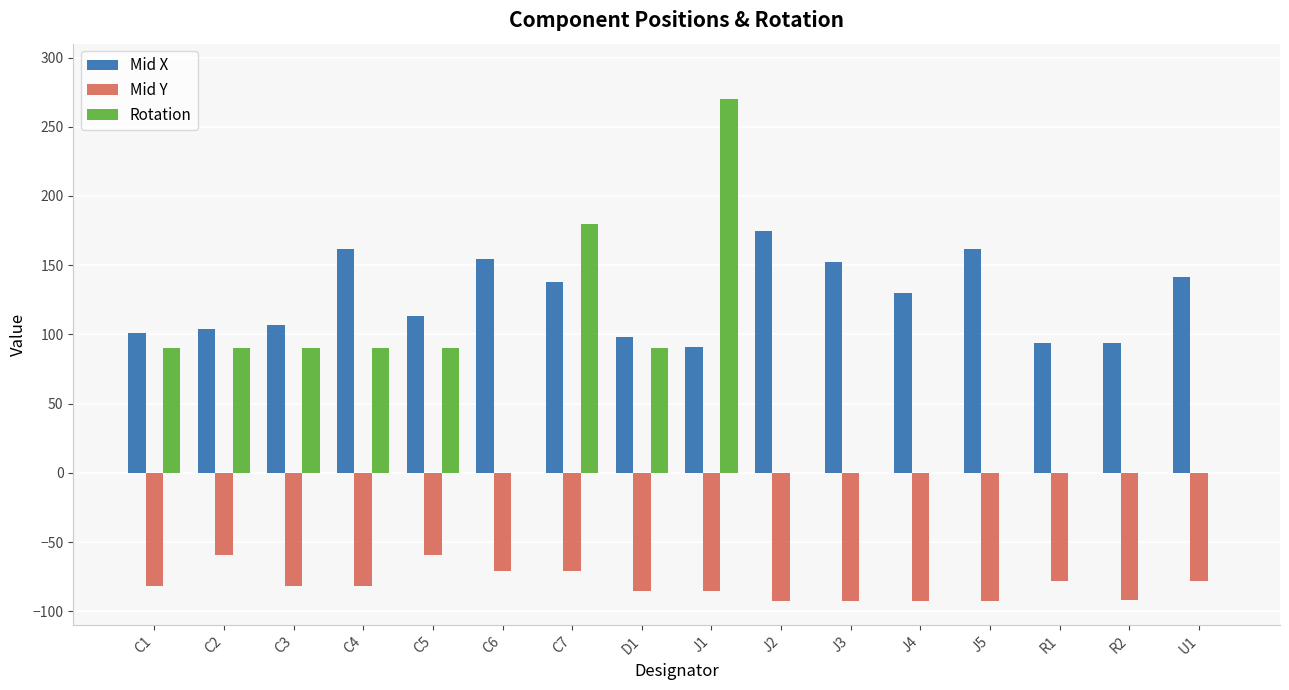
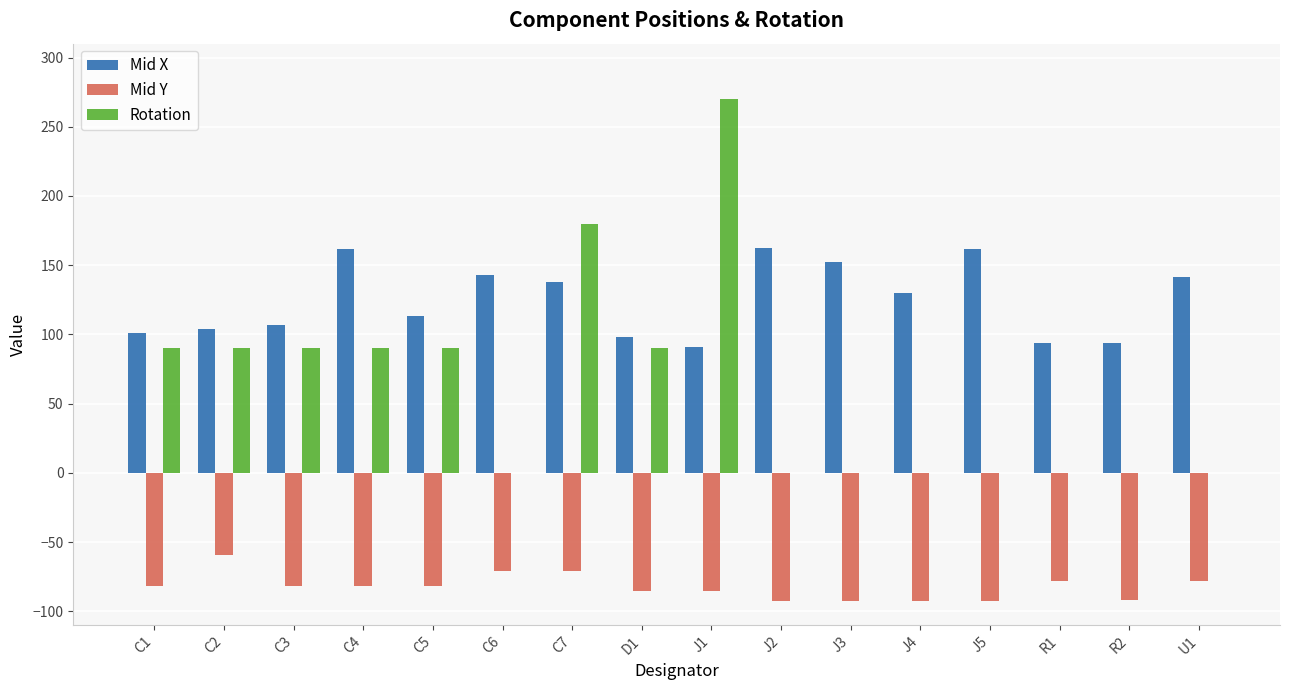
  {
    "Mid X": {
      "C1": 101,
      "C2": 104,
      "C3": 107,
      "C4": 161,
      "C5": 113,
-     "C6": 155,
+     "C6": 143,
      "C7": 138,
      "D1": 98,
      "J1": 91,
-     "J2": 175,
+     "J2": 163,
      "J3": 152,
      "J4": 130,
      "J5": 162,
      "R1": 94,
      "R2": 94,
      "U1": 142
    },
    "Mid Y": {
      "C1": -81,
      "C2": -59,
      "C3": -81,
      "C4": -81,
-     "C5": -59,
+     "C5": -81,
      "C6": -71,
      "C7": -71,
      "D1": -85,
      "J1": -85,
      "J2": -92,
      "J3": -92,
      "J4": -92,
      "J5": -92,
      "R1": -78,
      "R2": -92,
      "U1": -78
    },
    "Rotation": {
      "C1": 90,
      "C2": 90,
      "C3": 90,
      "C4": 90,
      "C5": 90,
      "C6": 0,
      "C7": 180,
      "D1": 90,
      "J1": 270,
      "J2": 0,
      "J3": 0,
      "J4": 0,
      "J5": 0,
      "R1": 0,
      "R2": 0,
      "U1": 0
    }
  }
